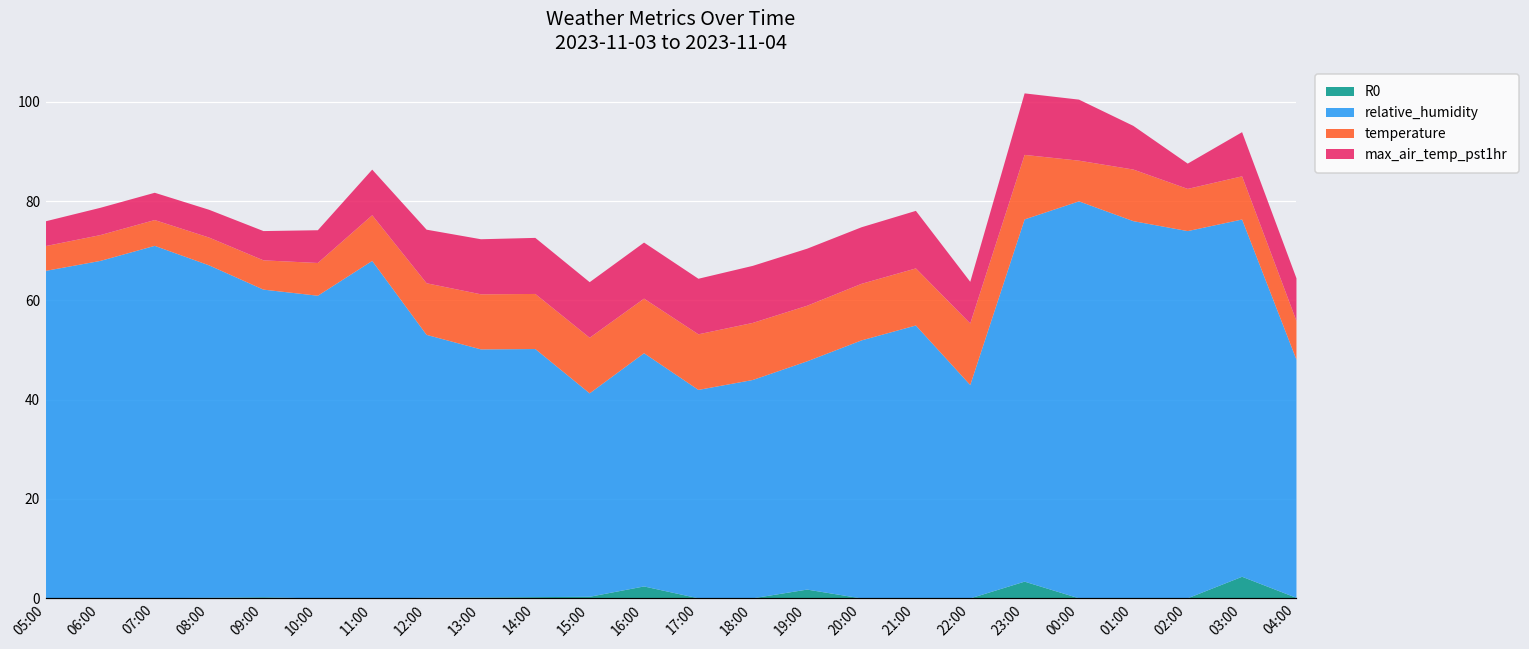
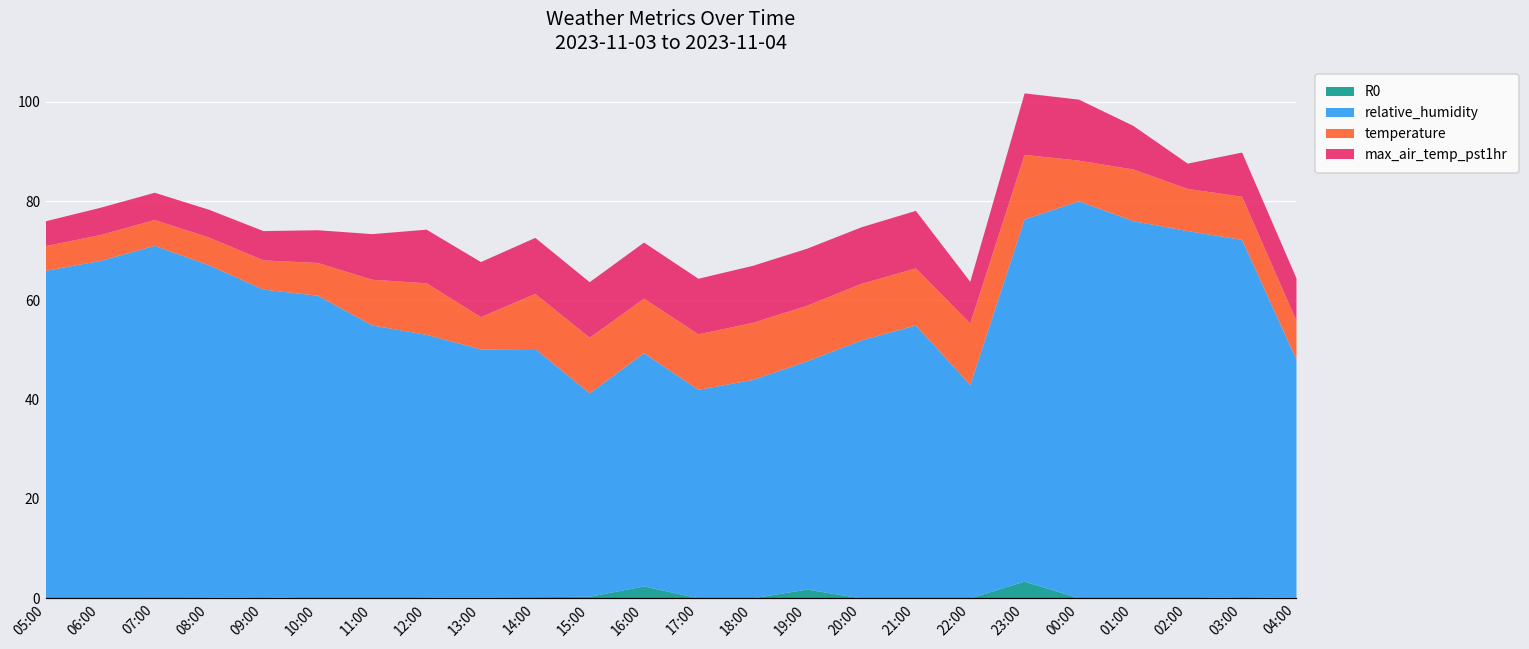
  {
    "R0": {
      "16:00": 2,
      "19:00": 2,
      "23:00": 3,
-     "03:00": 4
+     "03:00": 0
    },
    "relative_humidity": {
      "05:00": 66,
      "06:00": 68,
      "07:00": 71,
      "08:00": 67,
      "09:00": 62,
      "10:00": 61,
-     "11:00": 68,
+     "11:00": 55,
      "12:00": 53,
      "13:00": 50,
      "14:00": 50,
      "15:00": 41,
      "16:00": 47,
      "17:00": 42,
      "18:00": 44,
      "19:00": 46,
      "20:00": 52,
      "21:00": 55,
      "22:00": 43,
      "23:00": 73,
      "00:00": 80,
      "01:00": 76,
      "02:00": 74,
      "03:00": 72,
      "04:00": 48
    },
    "temperature": {
      "05:00": 5,
      "06:00": 5,
      "07:00": 5,
      "08:00": 6,
      "09:00": 6,
      "10:00": 7,
      "11:00": 9,
      "12:00": 10,
-     "13:00": 11,
+     "13:00": 7,
      "14:00": 11,
      "15:00": 11,
      "16:00": 11,
      "17:00": 11,
      "18:00": 12,
      "19:00": 11,
      "20:00": 11,
      "21:00": 11,
      "22:00": 12,
      "23:00": 13,
      "00:00": 8,
      "01:00": 10,
      "02:00": 9,
      "03:00": 9,
      "04:00": 8
    },
    "max_air_temp_pst1hr": {
      "05:00": 5,
      "06:00": 6,
      "07:00": 6,
      "08:00": 6,
      "09:00": 6,
      "10:00": 7,
      "11:00": 9,
      "12:00": 11,
      "13:00": 11,
      "14:00": 11,
      "15:00": 11,
      "16:00": 11,
      "17:00": 11,
      "18:00": 11,
      "19:00": 12,
      "20:00": 11,
      "21:00": 12,
      "22:00": 8,
      "23:00": 12,
      "00:00": 12,
      "01:00": 9,
      "02:00": 5,
      "03:00": 9,
      "04:00": 9
    }
  }
